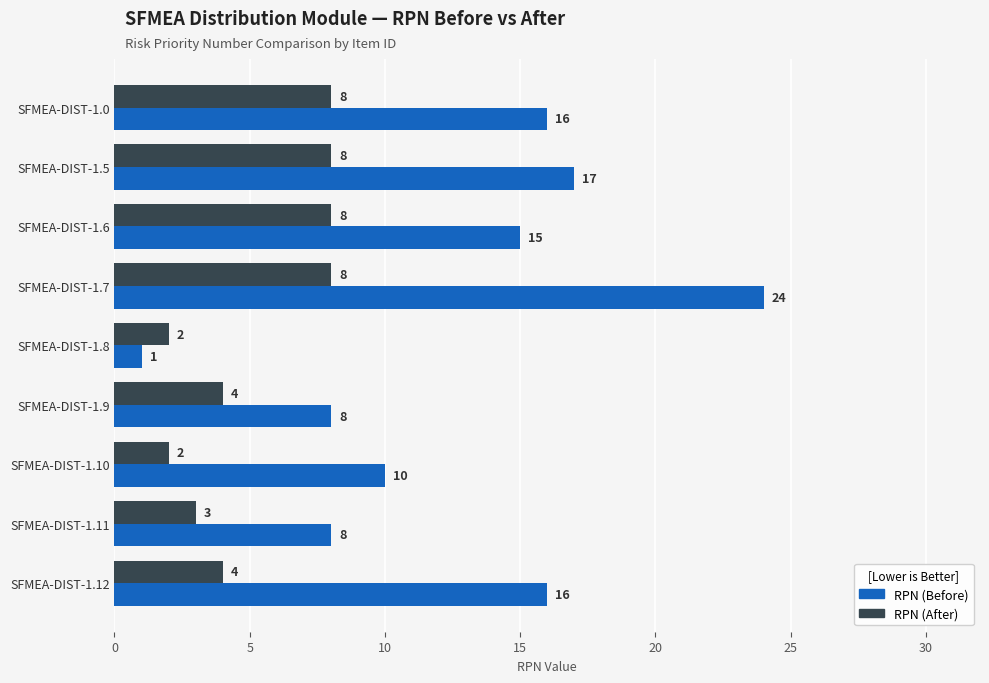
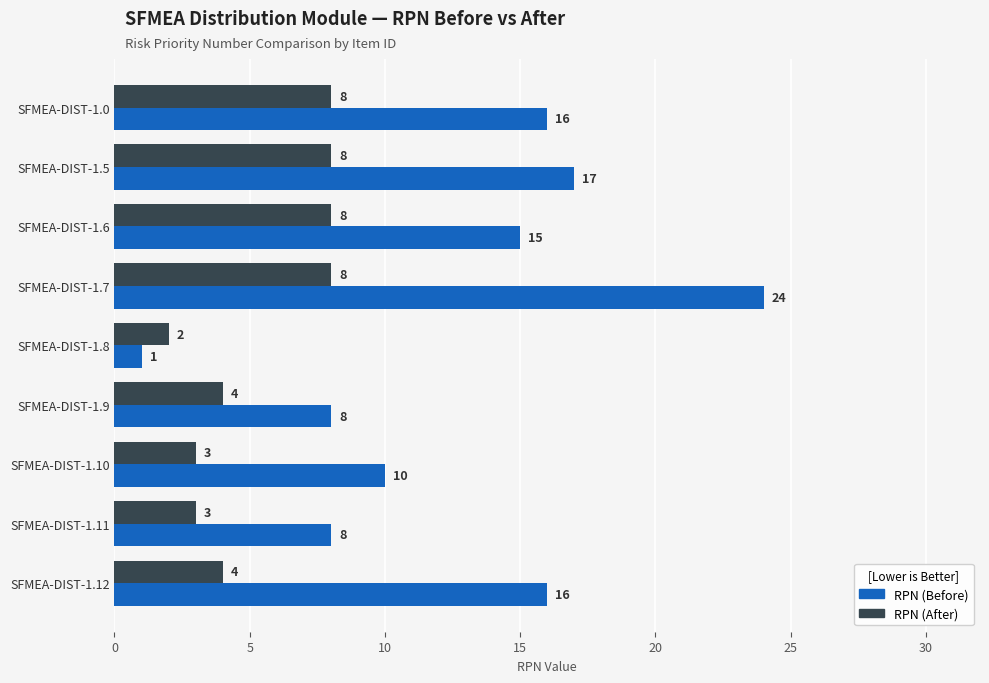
  {
    "RPN (Before)": {
      "SFMEA-DIST-1.0": 16,
      "SFMEA-DIST-1.5": 17,
      "SFMEA-DIST-1.6": 15,
      "SFMEA-DIST-1.7": 24,
      "SFMEA-DIST-1.8": 1,
      "SFMEA-DIST-1.9": 8,
      "SFMEA-DIST-1.10": 10,
      "SFMEA-DIST-1.11": 8,
      "SFMEA-DIST-1.12": 16
    },
    "RPN (After)": {
      "SFMEA-DIST-1.0": 8,
      "SFMEA-DIST-1.5": 8,
      "SFMEA-DIST-1.6": 8,
      "SFMEA-DIST-1.7": 8,
      "SFMEA-DIST-1.8": 2,
      "SFMEA-DIST-1.9": 4,
-     "SFMEA-DIST-1.10": 2,
+     "SFMEA-DIST-1.10": 3,
      "SFMEA-DIST-1.11": 3,
      "SFMEA-DIST-1.12": 4
    }
  }
